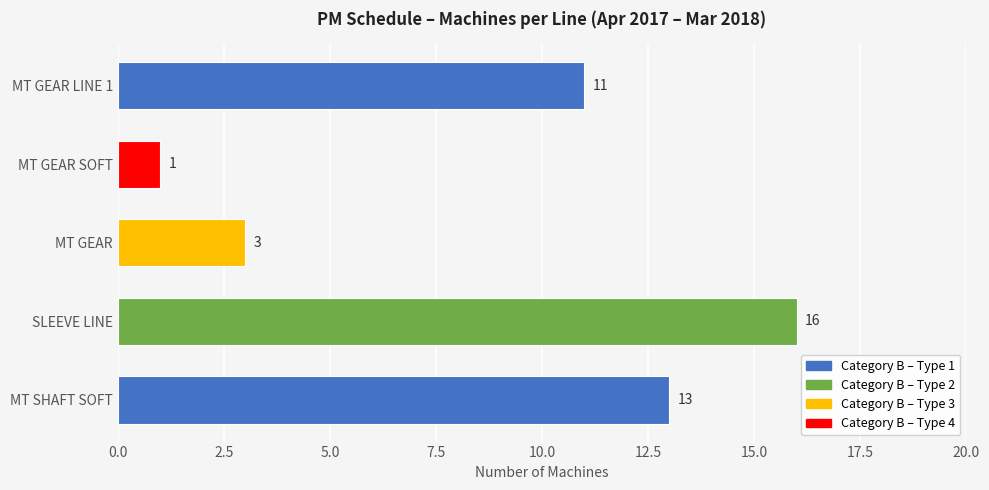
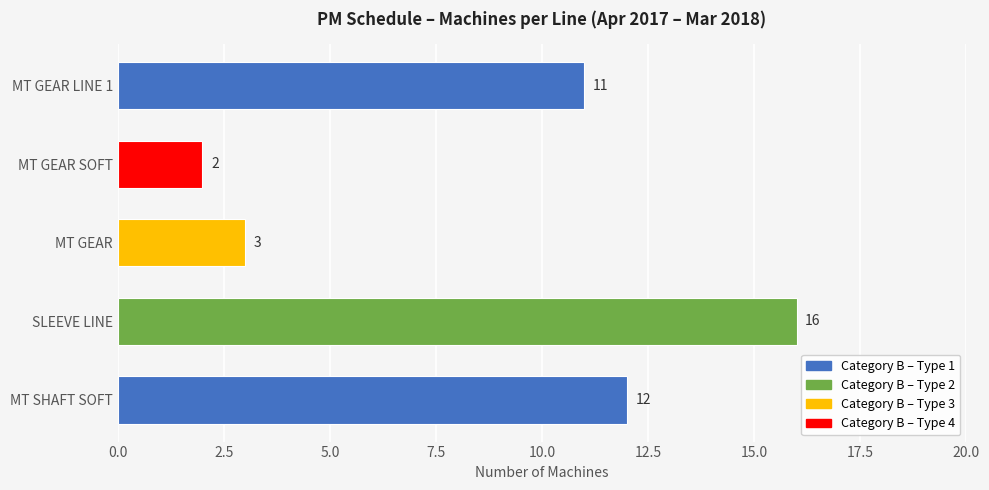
  {
    "MT GEAR LINE 1": 11,
-   "MT GEAR SOFT": 1,
+   "MT GEAR SOFT": 2,
    "MT GEAR": 3,
    "SLEEVE LINE": 16,
-   "MT SHAFT SOFT": 13
+   "MT SHAFT SOFT": 12
  }
